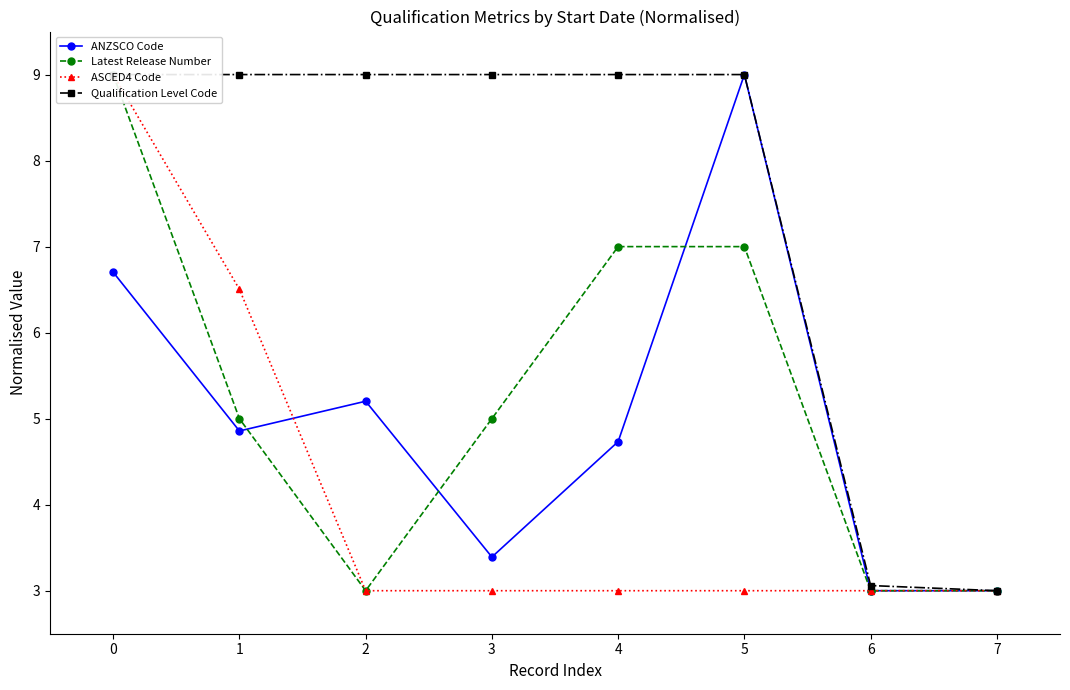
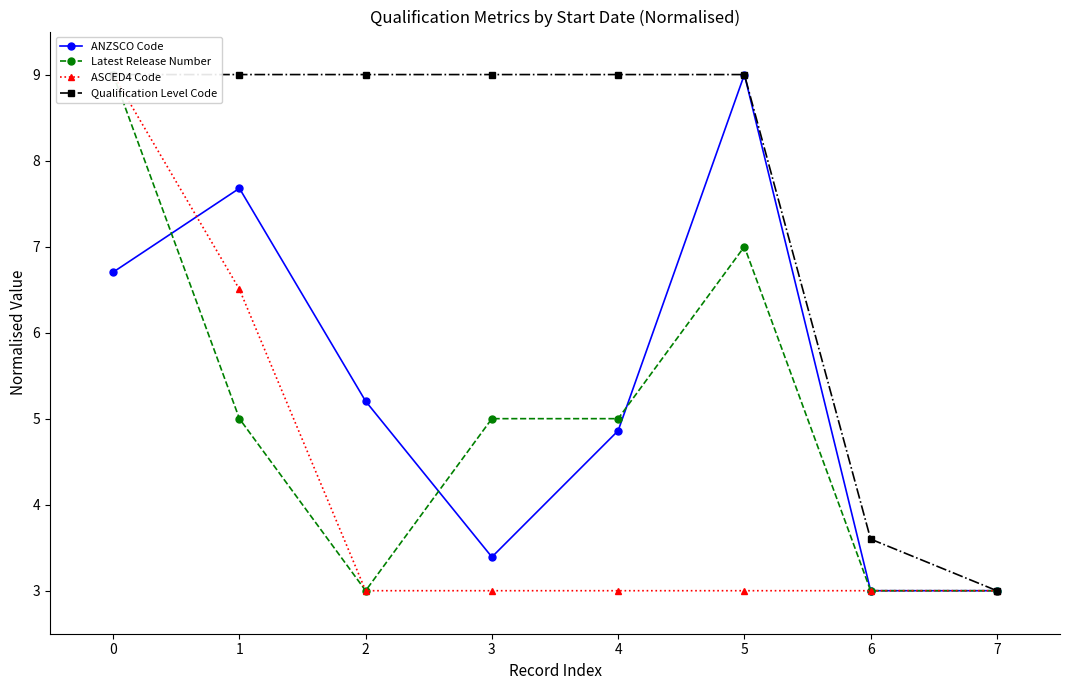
  {
    "ANZSCO Code": {
      "0": 6.7,
-     "1": 4.9,
+     "1": 7.7,
      "2": 5.2,
      "3": 3.4,
-     "4": 4.7
+     "4": 4.9
    },
    "Latest Release Number": {
      "1": 5.0,
      "3": 5.0,
-     "4": 7.0,
+     "4": 5.0,
      "5": 7.0
    },
    "ASCED4 Code": {
      "1": 6.5,
      "3": 3.0,
      "4": 3.0,
      "5": 3.0
    },
    "Qualification Level Code": {
      "1": 9.0,
      "2": 9.0,
      "3": 9.0,
      "4": 9.0,
-     "6": 3.1
+     "6": 3.6
    }
  }
